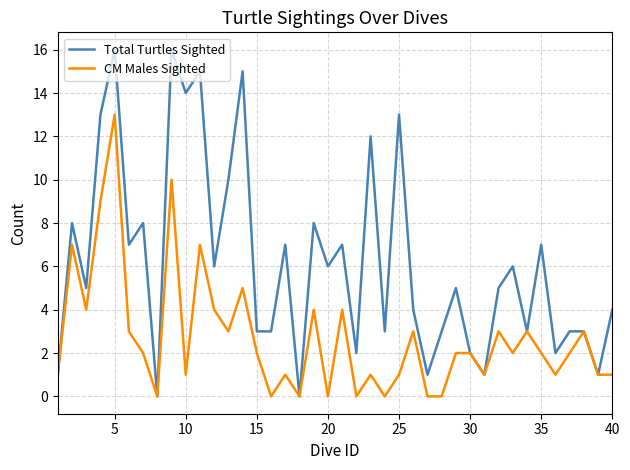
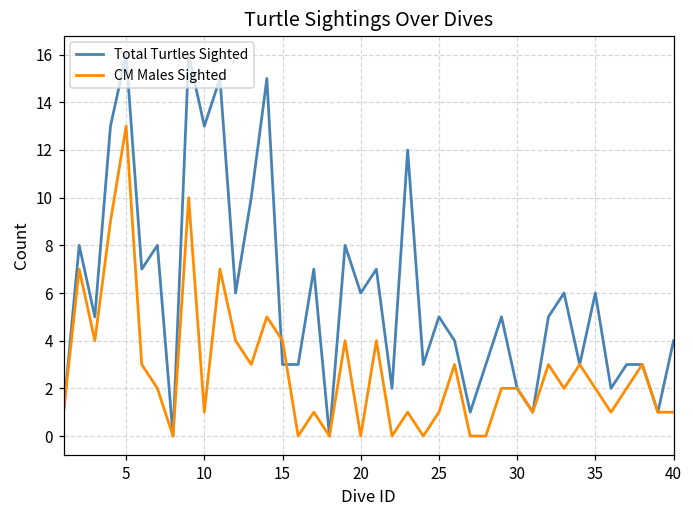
  {
    "Total Turtles Sighted": {
-     "10": 14,
+     "10": 13,
      "15": 3,
      "20": 6,
-     "25": 13,
-     "35": 7,
+     "25": 5,
+     "35": 6,
      "40": 4
    },
    "CM Males Sighted": {
      "5": 13,
      "10": 1,
-     "15": 2,
+     "15": 4,
      "20": 0,
      "25": 1,
      "35": 2,
      "40": 1
    }
  }
